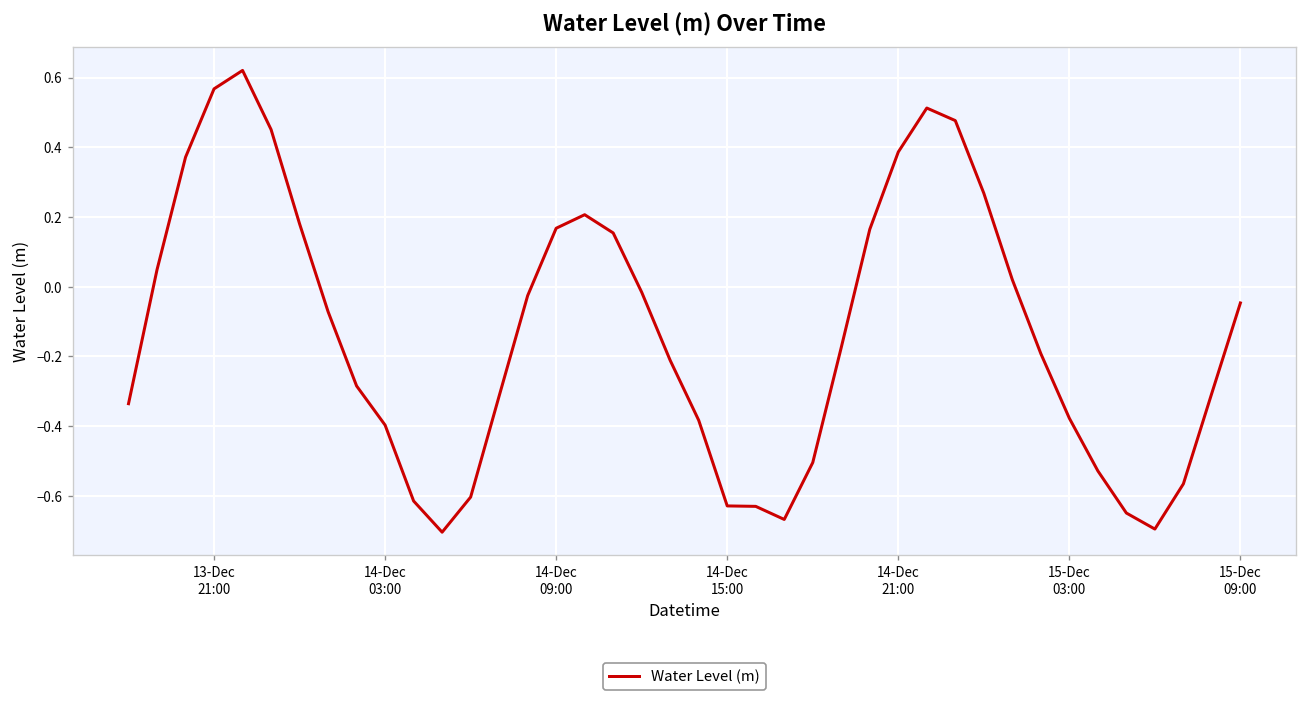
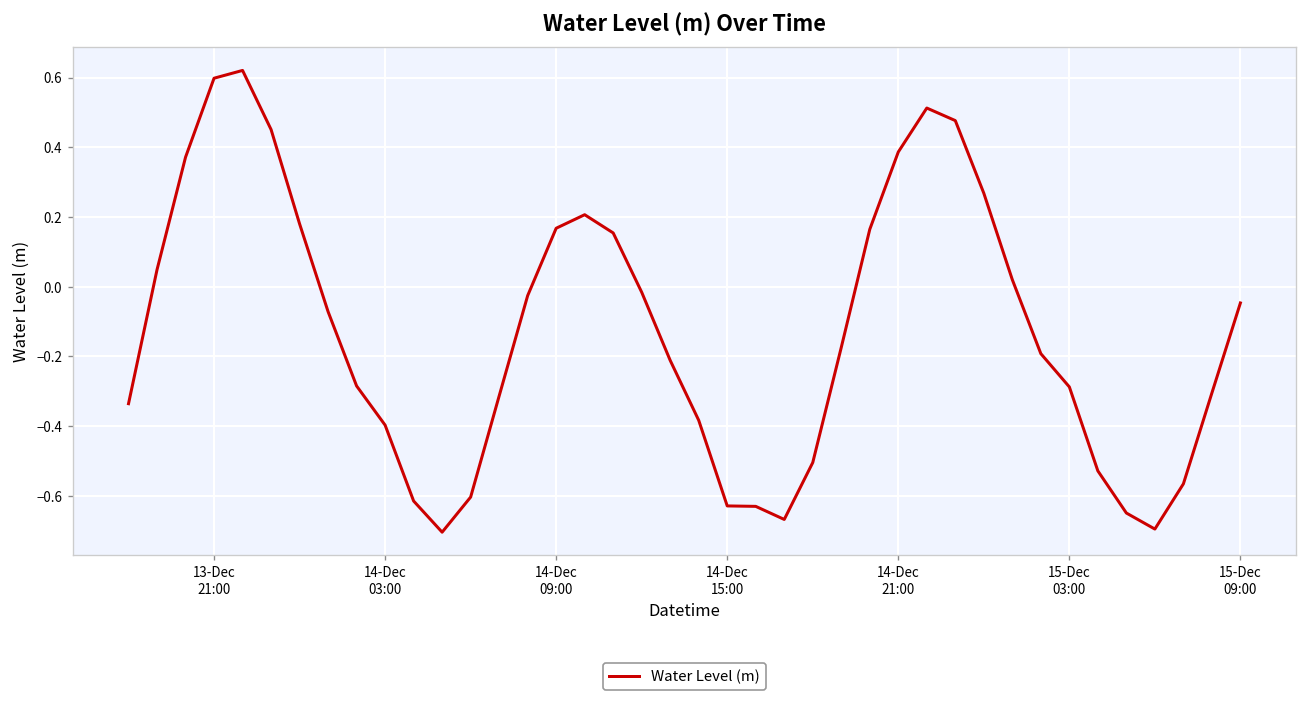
  {
-   "13-Dec 21:00": 0.57,
+   "13-Dec 21:00": 0.60,
    "14-Dec 03:00": -0.40,
    "14-Dec 09:00": 0.17,
    "14-Dec 15:00": -0.63,
    "14-Dec 21:00": 0.39,
-   "15-Dec 03:00": -0.38,
+   "15-Dec 03:00": -0.29,
    "15-Dec 09:00": -0.05
  }
